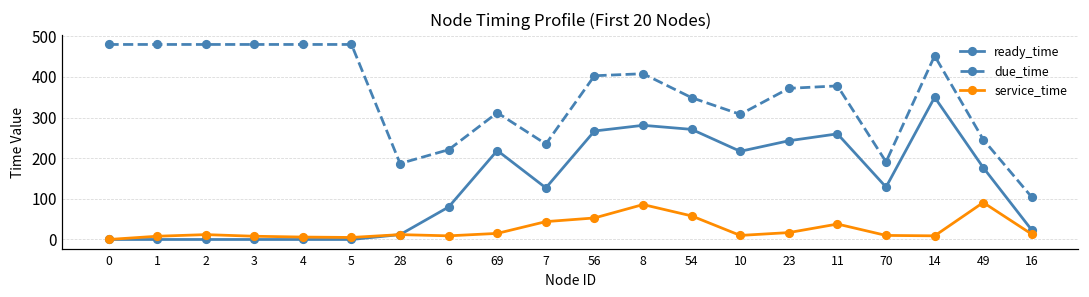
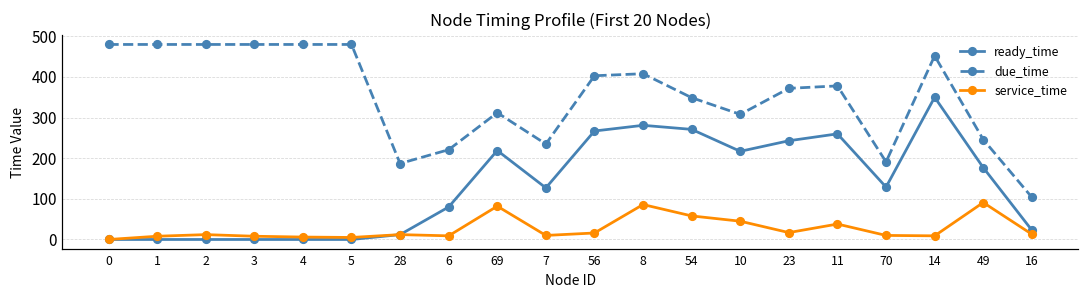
  {
    "service_time": {
      "1": 10,
      "2": 10,
      "3": 10,
      "6": 10,
-     "69": 20,
-     "7": 40,
-     "56": 50,
+     "69": 80,
+     "7": 10,
+     "56": 20,
      "8": 90,
      "54": 60,
-     "10": 10,
+     "10": 50,
      "23": 20,
      "11": 40,
      "70": 10,
      "14": 10,
      "49": 90,
      "16": 10
    }
  }
